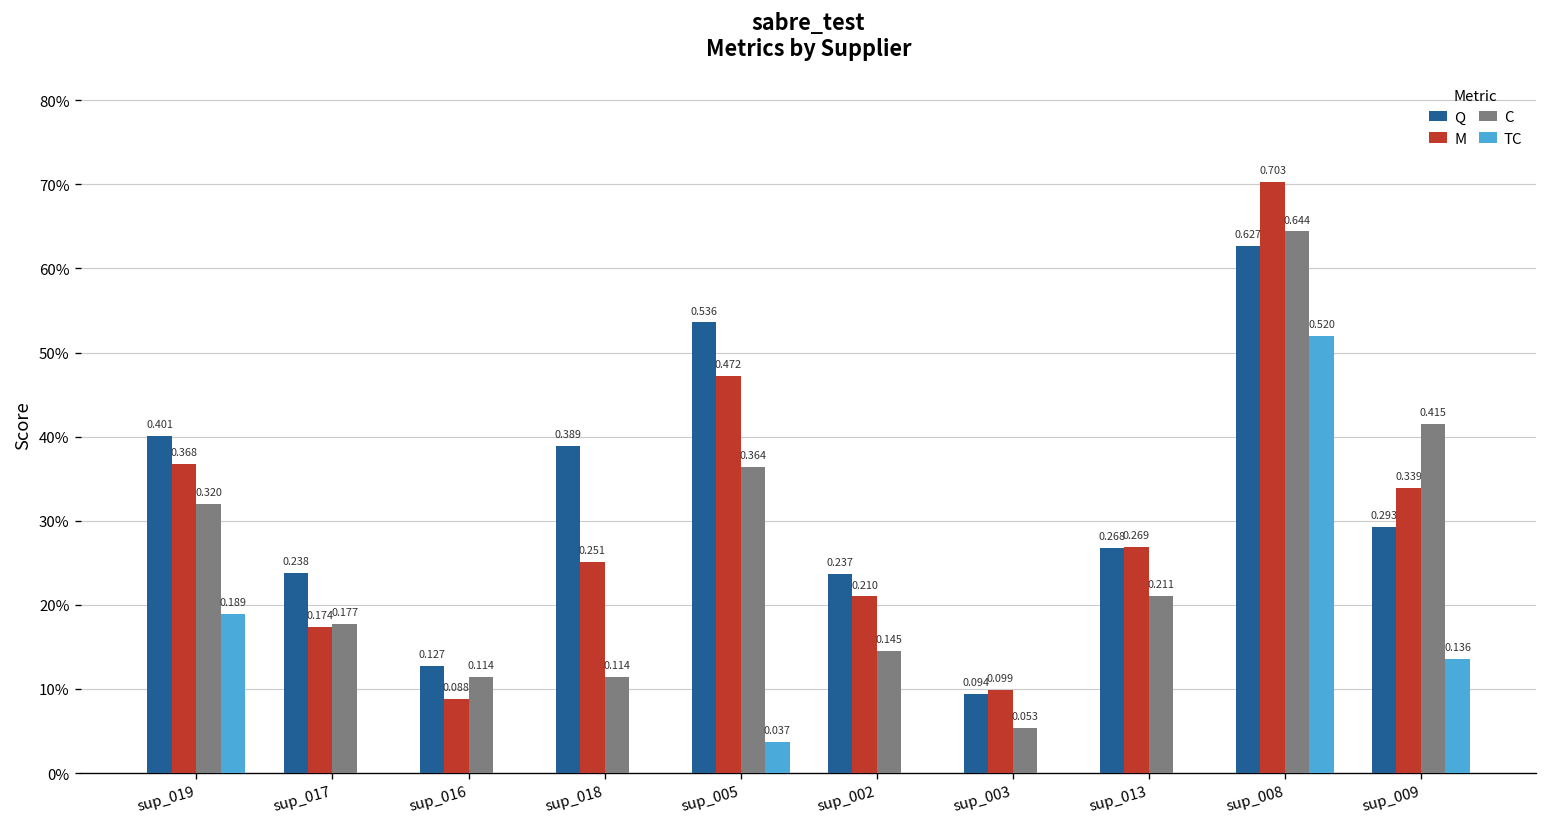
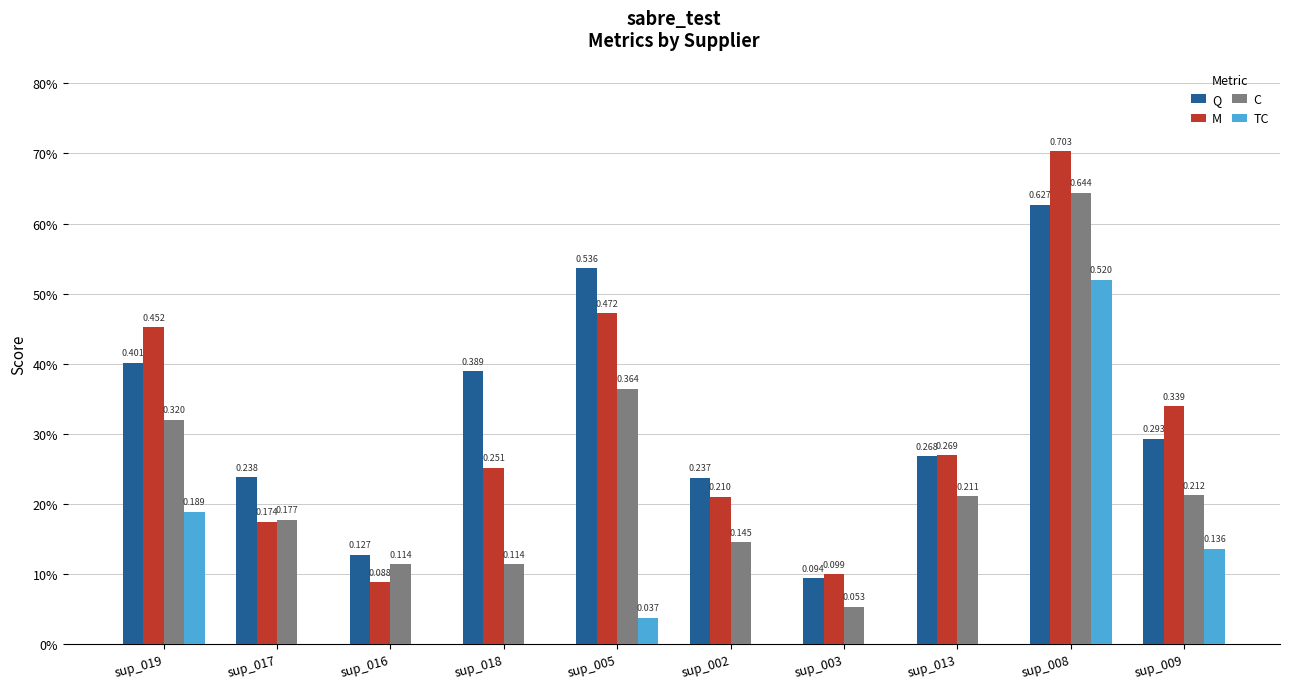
  {
    "Q": {
      "sup_019": 0.401,
      "sup_017": 0.238,
      "sup_016": 0.127,
      "sup_018": 0.389,
      "sup_005": 0.536,
      "sup_002": 0.237,
      "sup_003": 0.094,
      "sup_013": 0.268,
      "sup_008": 0.627,
      "sup_009": 0.293
    },
    "M": {
-     "sup_019": 0.368,
+     "sup_019": 0.452,
      "sup_017": 0.174,
      "sup_016": 0.088,
      "sup_018": 0.251,
      "sup_005": 0.472,
      "sup_002": 0.210,
      "sup_003": 0.099,
      "sup_013": 0.269,
      "sup_008": 0.703,
      "sup_009": 0.339
    },
    "C": {
      "sup_019": 0.320,
      "sup_017": 0.177,
      "sup_016": 0.114,
      "sup_018": 0.114,
      "sup_005": 0.364,
      "sup_002": 0.145,
      "sup_003": 0.053,
      "sup_013": 0.211,
      "sup_008": 0.644,
-     "sup_009": 0.415
+     "sup_009": 0.212
    },
    "TC": {
      "sup_019": 0.189,
      "sup_005": 0.037,
      "sup_008": 0.520,
      "sup_009": 0.136
    }
  }
